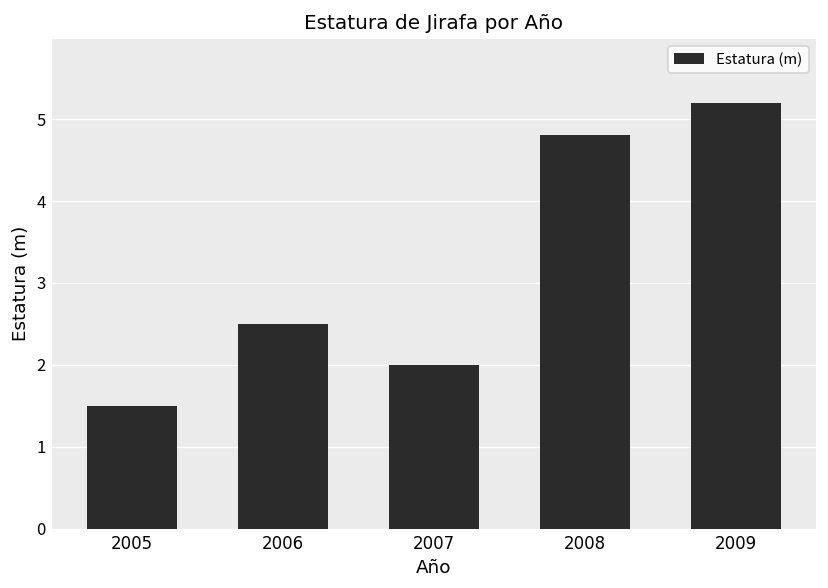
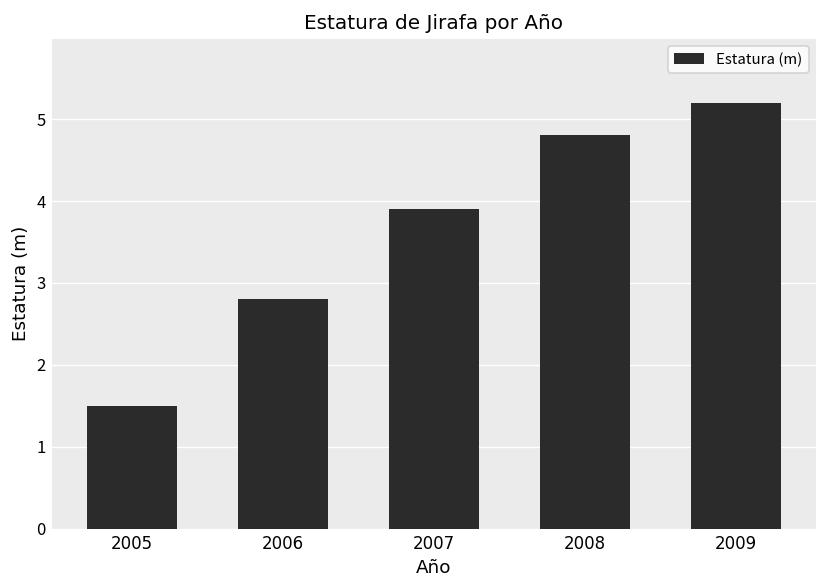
  {
    "2005": 1.5,
-   "2006": 2.5,
-   "2007": 2.0,
+   "2006": 2.8,
+   "2007": 3.9,
    "2008": 4.8,
    "2009": 5.2
  }
